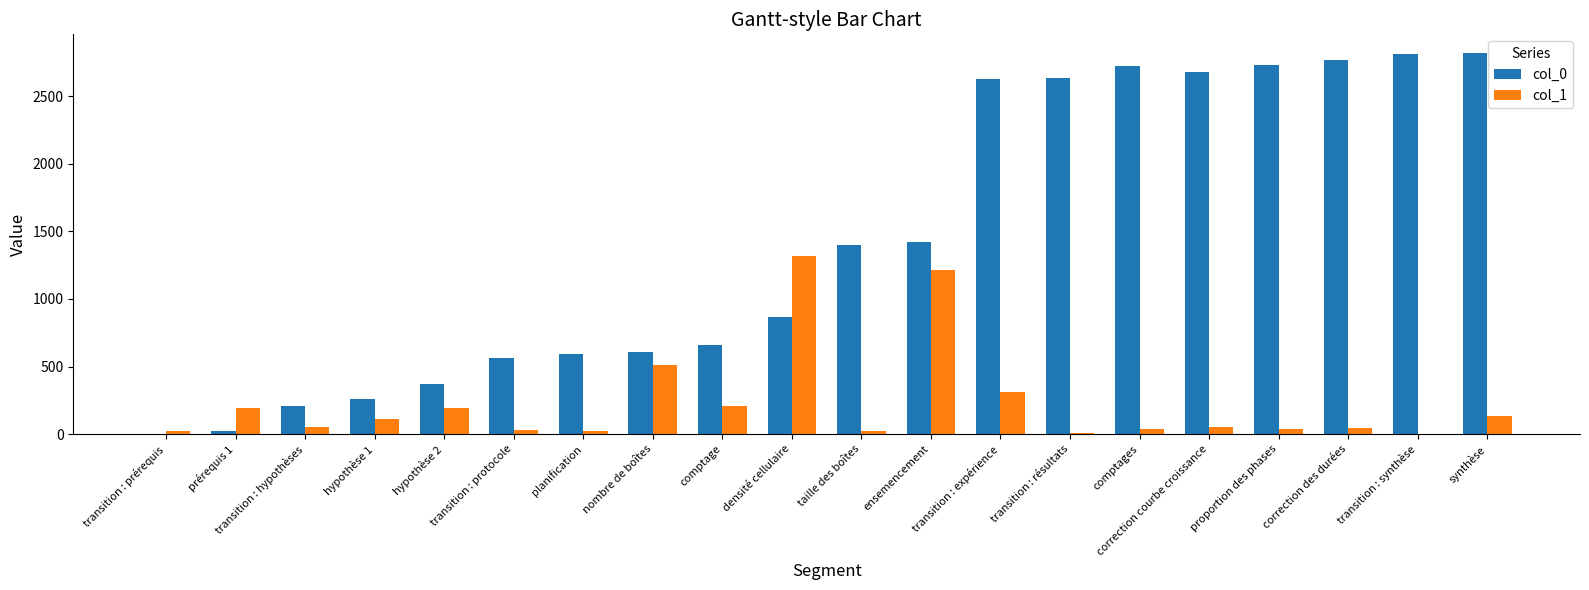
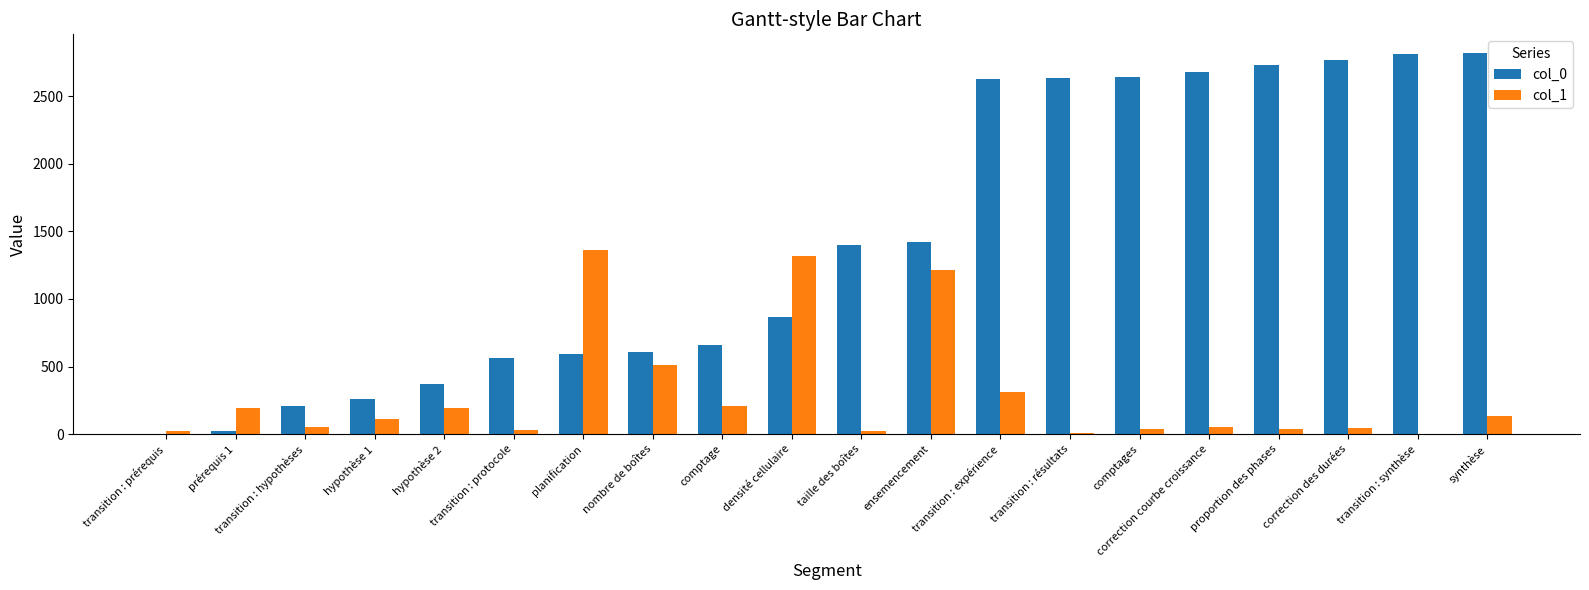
  {
    "col_0": {
      "transition : prérequis": 0,
      "prérequis 1": 20,
      "transition : hypothèses": 210,
      "hypothèse 1": 260,
      "hypothèse 2": 370,
      "transition : protocole": 560,
      "planification": 590,
      "nombre de boîtes": 610,
      "comptage": 660,
      "densité cellulaire": 860,
      "taille des boîtes": 1400,
      "ensemencement": 1420,
      "transition : expérience": 2630,
      "transition : résultats": 2630,
-     "comptages": 2720,
+     "comptages": 2640,
      "correction courbe croissance": 2680,
      "proportion des phases": 2730,
      "correction des durées": 2770,
      "transition : synthèse": 2810,
      "synthèse": 2820
    },
    "col_1": {
      "transition : prérequis": 20,
      "prérequis 1": 190,
      "transition : hypothèses": 50,
      "hypothèse 1": 110,
      "hypothèse 2": 200,
      "transition : protocole": 30,
-     "planification": 20,
+     "planification": 1360,
      "nombre de boîtes": 510,
      "comptage": 210,
      "densité cellulaire": 1320,
      "taille des boîtes": 20,
      "ensemencement": 1210,
      "transition : expérience": 320,
      "comptages": 40,
      "correction courbe croissance": 50,
      "proportion des phases": 40,
      "correction des durées": 50,
      "synthèse": 130
    }
  }
